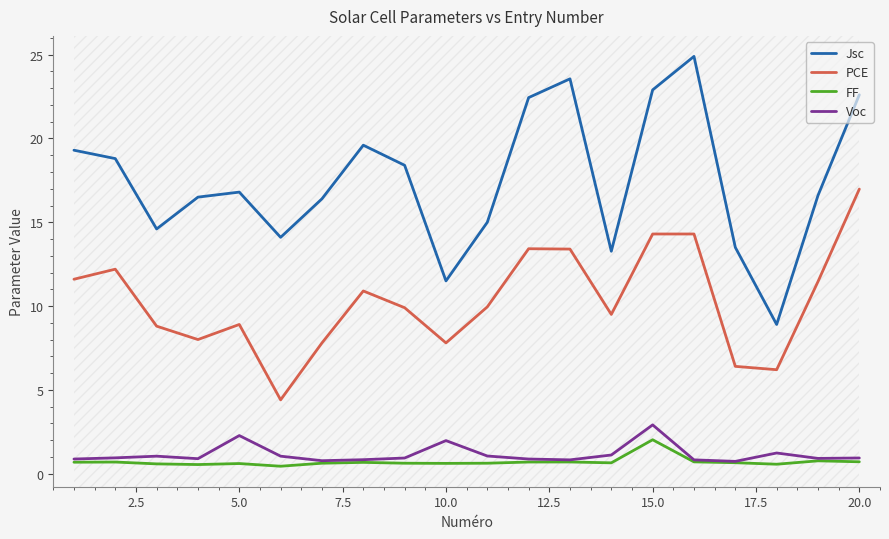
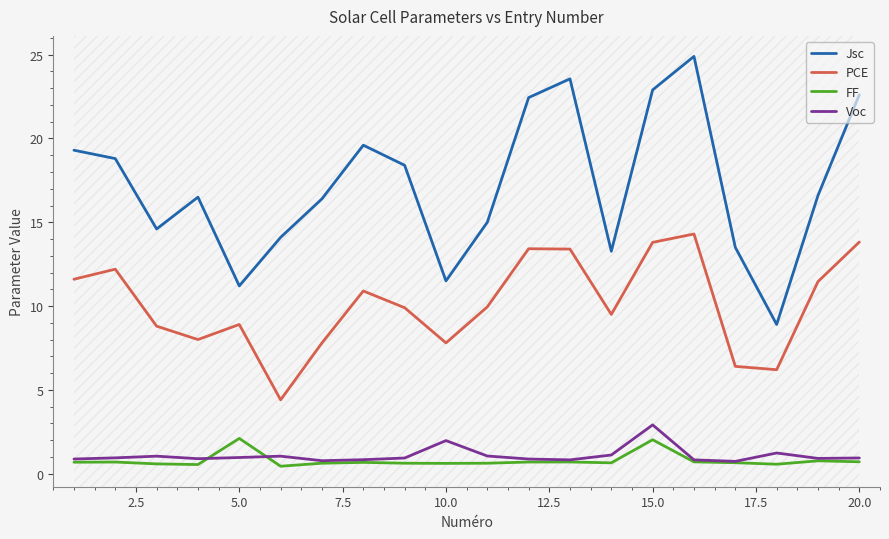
  {
    "Jsc": {
-     "5.0": 16.8,
+     "5.0": 11.2,
      "10.0": 11.5,
      "15.0": 22.9
    },
    "PCE": {
      "5.0": 8.9,
      "10.0": 7.8,
-     "15.0": 14.3,
-     "20.0": 17.0
+     "15.0": 13.8,
+     "20.0": 13.8
    },
    "FF": {
-     "5.0": 0.6,
+     "5.0": 2.1,
      "10.0": 0.6,
      "15.0": 2.0,
      "20.0": 0.7
    },
    "Voc": {
-     "5.0": 2.3,
+     "5.0": 1.0,
      "10.0": 2.0,
      "15.0": 2.9,
      "20.0": 0.9
    }
  }
